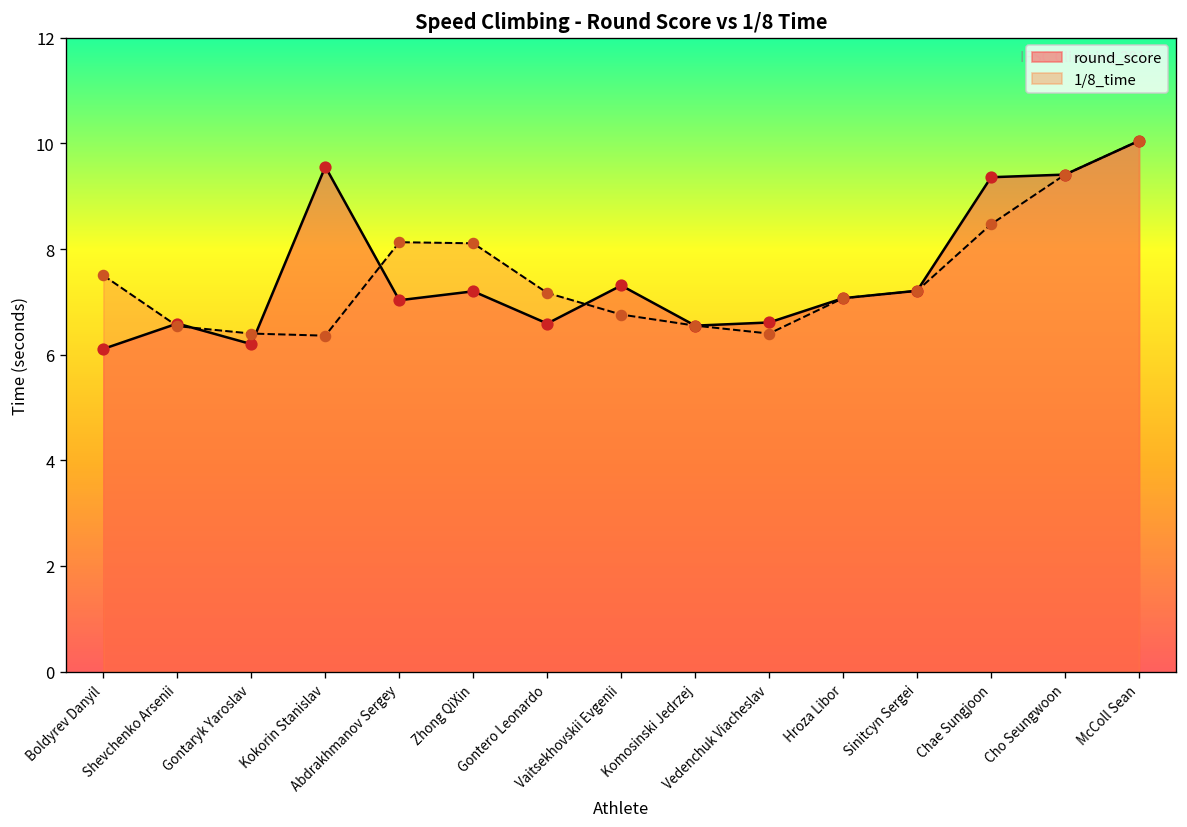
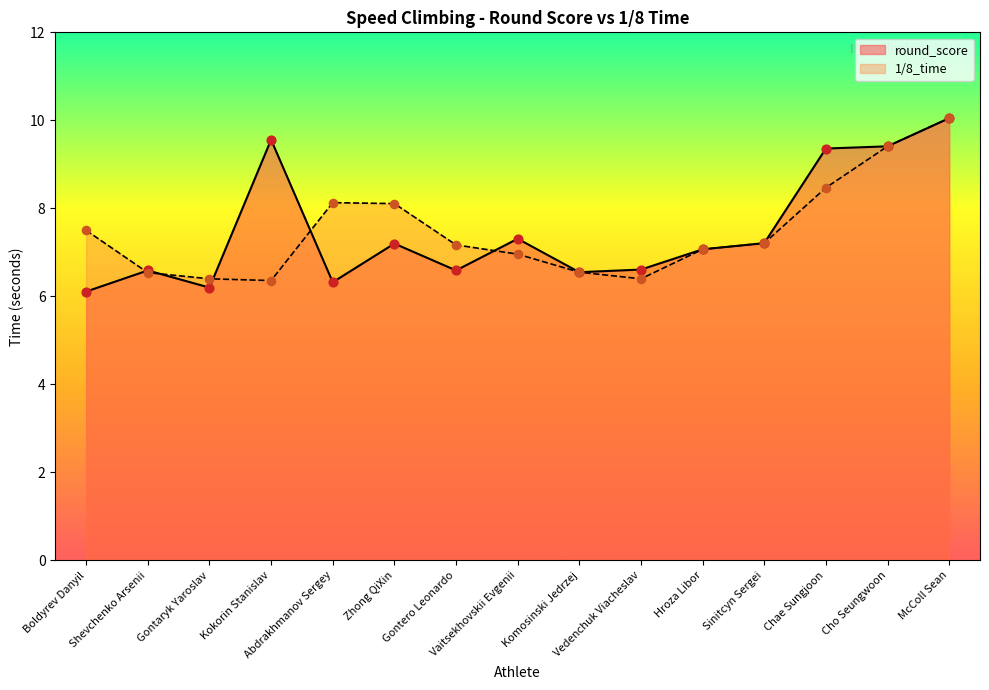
  {
    "round_score": {
      "Boldyrev Danyil": 6.1,
      "Gontaryk Yaroslav": 6.2,
      "Kokorin Stanislav": 9.6,
-     "Abdrakhmanov Sergey": 7.0,
+     "Abdrakhmanov Sergey": 6.3,
      "Zhong QiXin": 7.2,
      "Gontero Leonardo": 6.6,
      "Vaitsekhovskii Evgenii": 7.3,
      "Vedenchuk Viacheslav": 6.6,
      "Chae Sungjoon": 9.4
    },
    "1/8_time": {
      "Boldyrev Danyil": 7.5,
      "Gontaryk Yaroslav": 6.4,
      "Kokorin Stanislav": 6.4,
      "Abdrakhmanov Sergey": 8.1,
      "Zhong QiXin": 8.1,
      "Gontero Leonardo": 7.2,
-     "Vaitsekhovskii Evgenii": 6.8,
+     "Vaitsekhovskii Evgenii": 7.0,
      "Vedenchuk Viacheslav": 6.4,
      "Chae Sungjoon": 8.5
    }
  }
